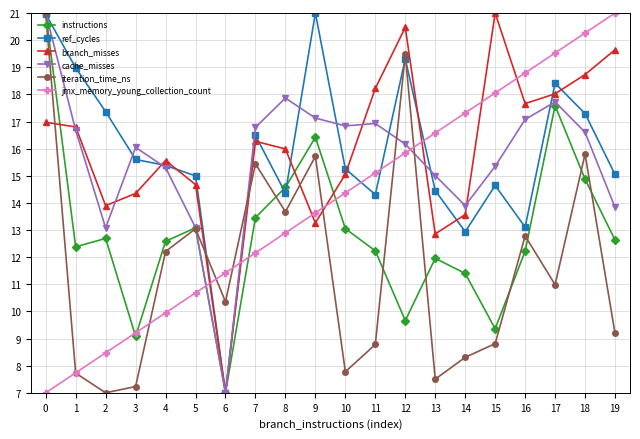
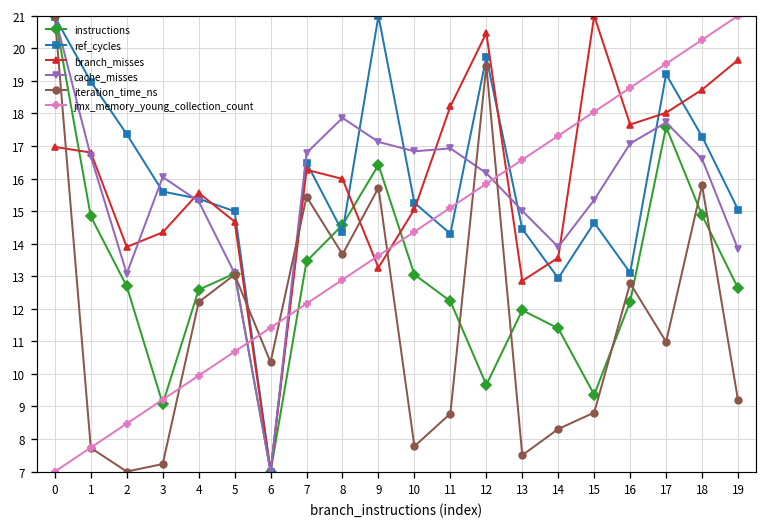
  {
    "instructions": {
-     "1": 12.4,
+     "1": 14.8,
      "2": 12.7,
      "3": 9.1,
      "4": 12.6,
      "7": 13.5,
      "8": 14.6,
      "9": 16.4,
      "10": 13.1,
      "11": 12.2,
      "12": 9.7,
      "13": 12.0,
      "14": 11.4,
      "15": 9.4,
      "16": 12.2,
      "17": 17.6,
      "18": 14.9,
      "19": 12.6
    },
    "ref_cycles": {
      "1": 19.0,
      "2": 17.4,
      "3": 15.6,
      "5": 15.0,
      "7": 16.5,
      "8": 14.4,
      "9": 21.0,
      "10": 15.3,
      "11": 14.3,
-     "12": 19.3,
+     "12": 19.7,
      "13": 14.5,
      "14": 12.9,
      "15": 14.6,
      "16": 13.1,
-     "17": 18.4,
+     "17": 19.2,
      "18": 17.3,
      "19": 15.0
    },
    "branch_misses": {
      "0": 17.0,
      "1": 16.8,
      "2": 13.9,
      "3": 14.3,
      "4": 15.6,
      "5": 14.7,
      "7": 16.3,
      "8": 16.0,
      "9": 13.3,
      "10": 15.1,
      "11": 18.2,
      "12": 20.5,
      "13": 12.9,
      "14": 13.6,
      "15": 21.0,
      "16": 17.7,
      "17": 18.0,
      "18": 18.7,
      "19": 19.6
    },
    "cache_misses": {
      "1": 16.7,
      "2": 13.1,
      "3": 16.0,
      "7": 16.8,
      "8": 17.9,
      "9": 17.1,
      "10": 16.8,
      "11": 16.9,
      "12": 16.2,
      "13": 15.0,
      "14": 13.9,
      "15": 15.3,
      "16": 17.1,
      "17": 17.7,
      "18": 16.6,
      "19": 13.8
    },
    "iteration_time_ns": {
      "2": 7.0,
      "3": 7.2,
      "4": 12.2,
      "6": 10.4,
      "7": 15.4,
      "8": 13.7,
      "9": 15.7,
      "10": 7.8,
      "11": 8.8,
      "12": 19.5,
      "13": 7.5,
      "14": 8.3,
      "15": 8.8,
      "16": 12.8,
      "17": 11.0,
      "18": 15.8,
      "19": 9.2
    },
    "jmx_memory_young_collection_count": {
      "0": 7.0,
      "2": 8.5,
      "3": 9.2,
      "4": 9.9,
      "5": 10.7,
      "6": 11.4,
      "7": 12.2,
      "8": 12.9,
      "9": 13.6,
      "10": 14.4,
      "11": 15.1,
      "12": 15.8,
      "13": 16.6,
      "14": 17.3,
      "15": 18.1,
      "16": 18.8,
      "17": 19.5,
      "18": 20.3,
      "19": 21.0
    }
  }
